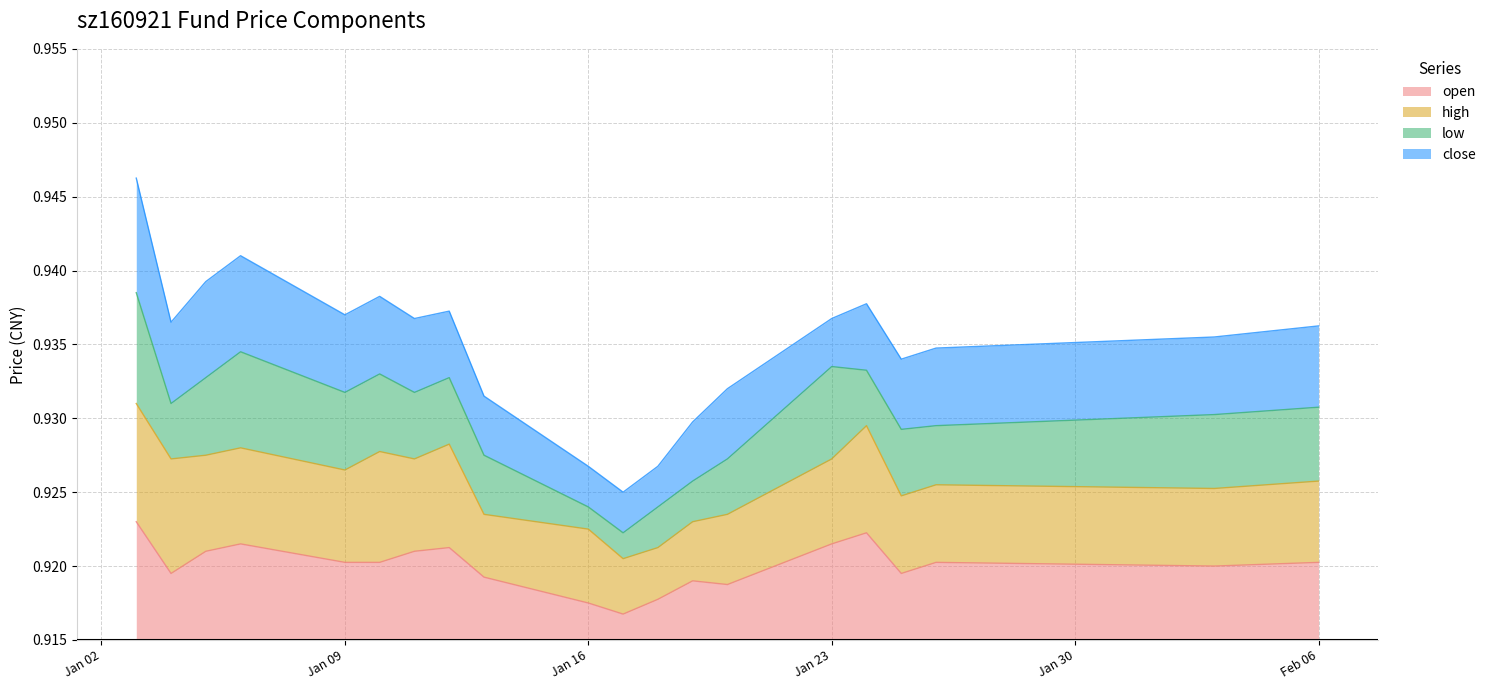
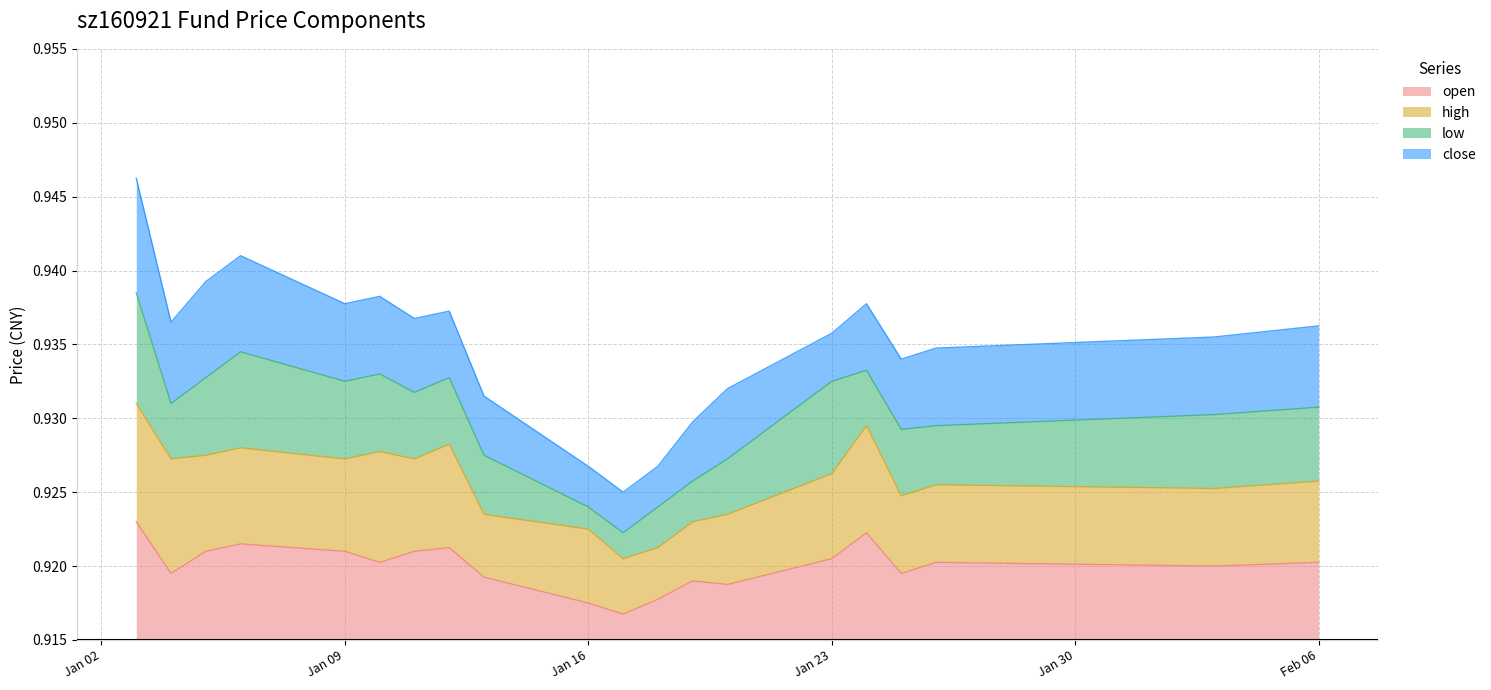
  {
    "open": {
-     "Jan 09": 0.9203,
+     "Jan 09": 0.9210,
      "Jan 16": 0.9175,
-     "Jan 23": 0.9215,
+     "Jan 23": 0.9205,
      "Feb 06": 0.9203
    },
    "high": {
      "Jan 09": 0.0062,
      "Jan 16": 0.9225,
      "Jan 23": 0.0057,
      "Feb 06": 0.9258
    },
    "low": {
      "Jan 09": 0.0052,
      "Jan 16": 0.9240,
      "Jan 23": 0.0062,
      "Feb 06": 0.9308
    },
    "close": {
      "Jan 09": 0.0052,
      "Jan 16": 0.9268,
      "Jan 23": 0.0032,
      "Feb 06": 0.9363
    }
  }
